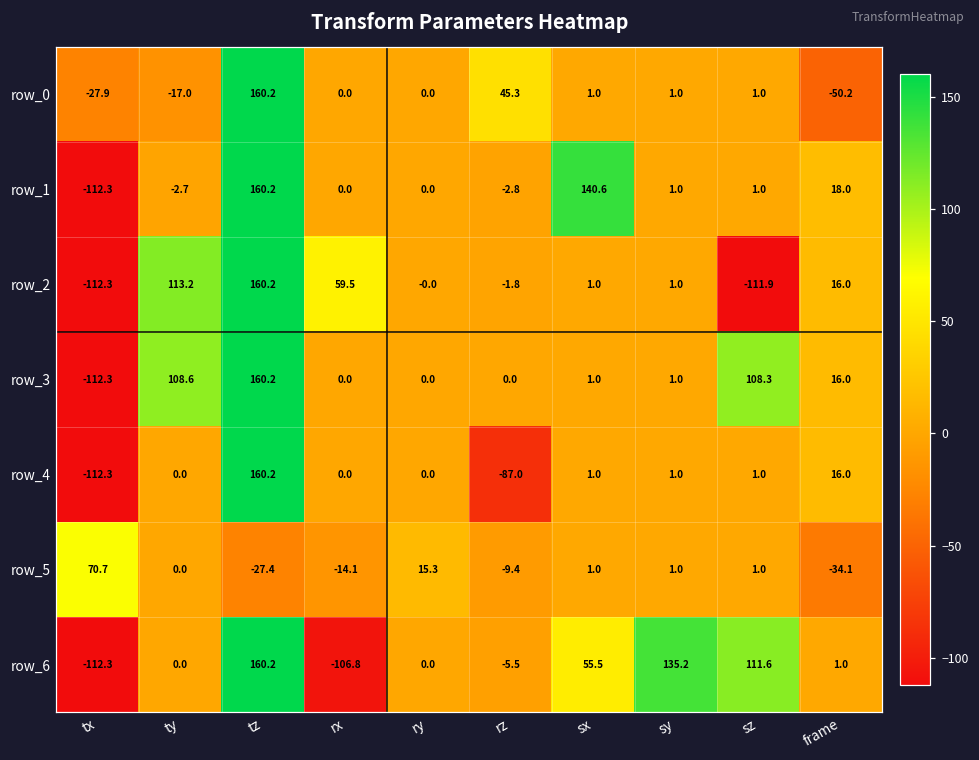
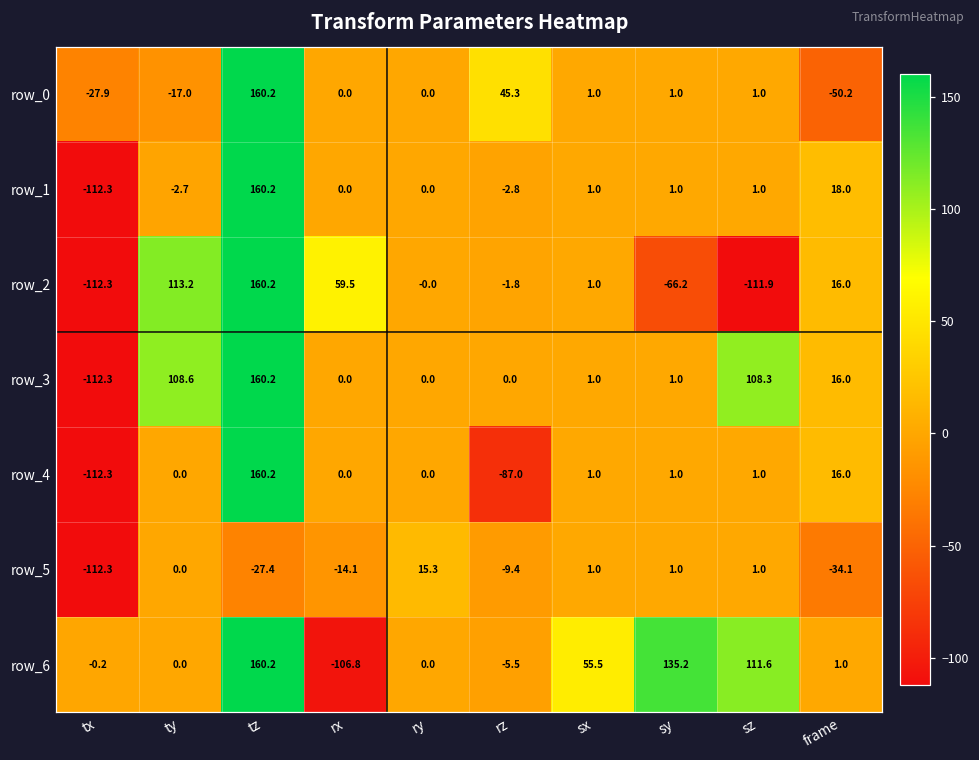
  {
    "row_0": {
      "tx": -27.9,
      "ty": -17.0,
      "tz": 160.2,
      "rx": 0.0,
      "ry": 0.0,
      "rz": 45.3,
      "sx": 1.0,
      "sy": 1.0,
      "sz": 1.0,
      "frame": -50.2
    },
    "row_1": {
      "tx": -112.3,
      "ty": -2.7,
      "tz": 160.2,
      "rx": 0.0,
      "ry": 0.0,
      "rz": -2.8,
-     "sx": 140.6,
+     "sx": 1.0,
      "sy": 1.0,
      "sz": 1.0,
      "frame": 18.0
    },
    "row_2": {
      "tx": -112.3,
      "ty": 113.2,
      "tz": 160.2,
      "rx": 59.5,
      "ry": -0.0,
      "rz": -1.8,
      "sx": 1.0,
-     "sy": 1.0,
+     "sy": -66.2,
      "sz": -111.9,
      "frame": 16.0
    },
    "row_3": {
      "tx": -112.3,
      "ty": 108.6,
      "tz": 160.2,
      "rx": 0.0,
      "ry": 0.0,
      "rz": 0.0,
      "sx": 1.0,
      "sy": 1.0,
      "sz": 108.3,
      "frame": 16.0
    },
    "row_4": {
      "tx": -112.3,
      "ty": 0.0,
      "tz": 160.2,
      "rx": 0.0,
      "ry": 0.0,
      "rz": -87.0,
      "sx": 1.0,
      "sy": 1.0,
      "sz": 1.0,
      "frame": 16.0
    },
    "row_5": {
-     "tx": 70.7,
+     "tx": -112.3,
      "ty": 0.0,
      "tz": -27.4,
      "rx": -14.1,
      "ry": 15.3,
      "rz": -9.4,
      "sx": 1.0,
      "sy": 1.0,
      "sz": 1.0,
      "frame": -34.1
    },
    "row_6": {
-     "tx": -112.3,
+     "tx": -0.2,
      "ty": 0.0,
      "tz": 160.2,
      "rx": -106.8,
      "ry": 0.0,
      "rz": -5.5,
      "sx": 55.5,
      "sy": 135.2,
      "sz": 111.6,
      "frame": 1.0
    }
  }
